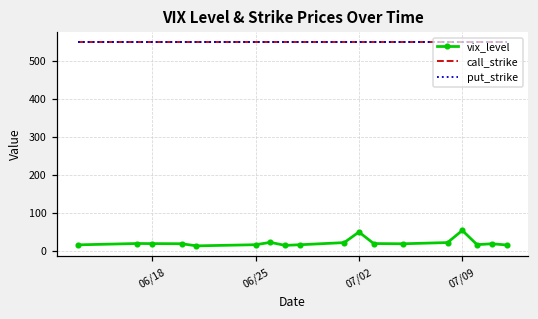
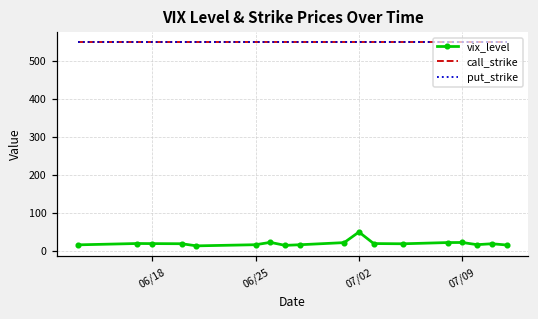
  {
    "vix_level": {
      "06/18": 20,
      "06/25": 20,
      "07/02": 50,
-     "07/09": 50
+     "07/09": 20
    },
    "put_strike": {
      "06/18": 550,
      "06/25": 550,
      "07/02": 550
    }
  }
